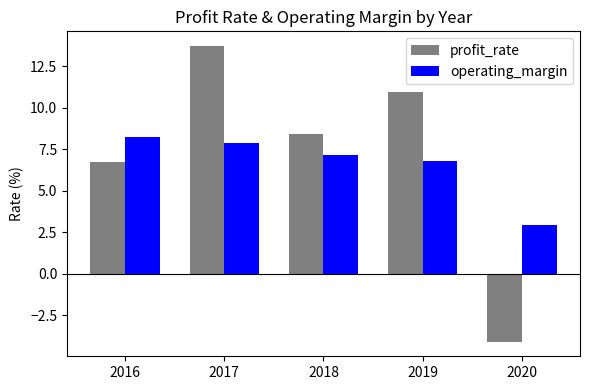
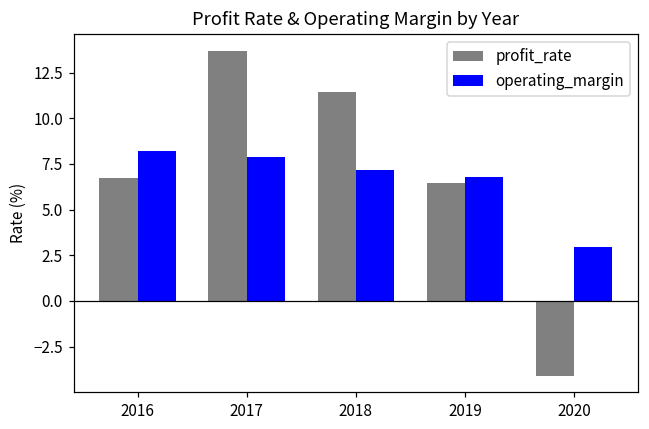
  {
    "profit_rate": {
      "2016": 6.7,
      "2017": 13.7,
-     "2018": 8.4,
-     "2019": 10.9,
+     "2018": 11.4,
+     "2019": 6.5,
      "2020": -4.1
    },
    "operating_margin": {
      "2016": 8.2,
      "2017": 7.9,
      "2018": 7.2,
      "2019": 6.8,
      "2020": 3.0
    }
  }
